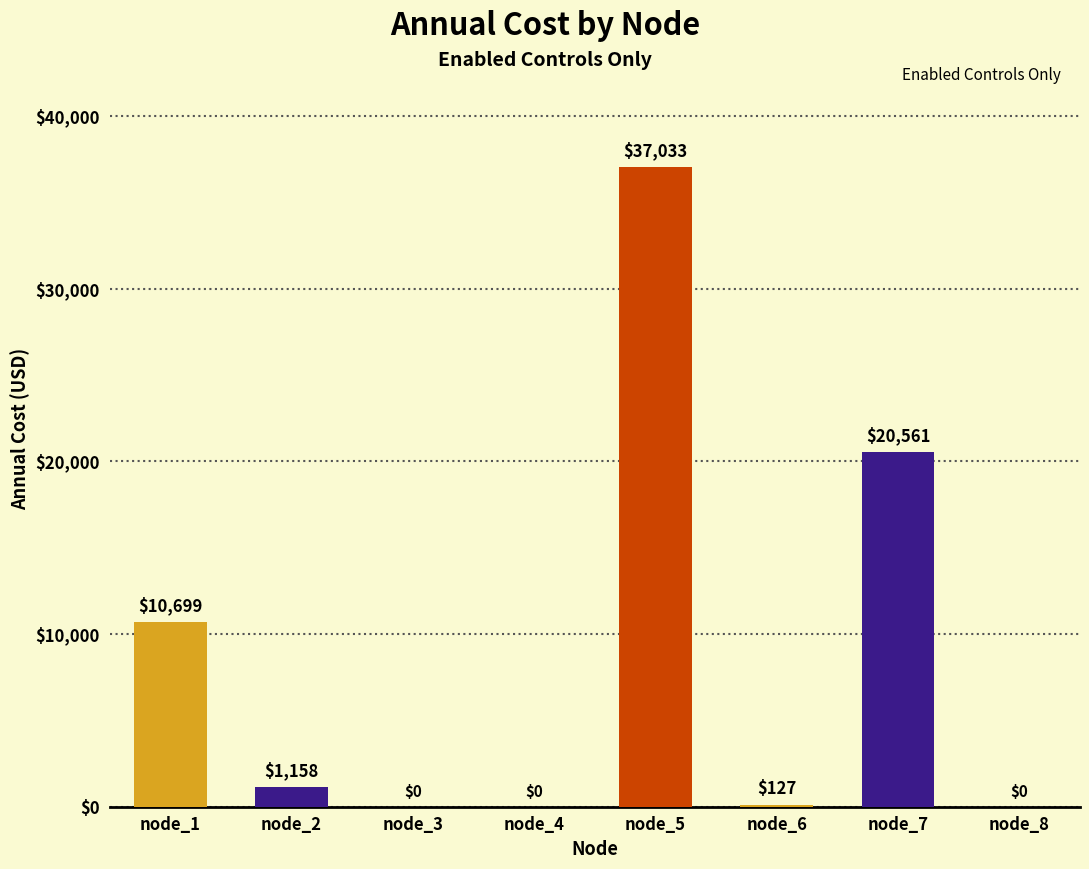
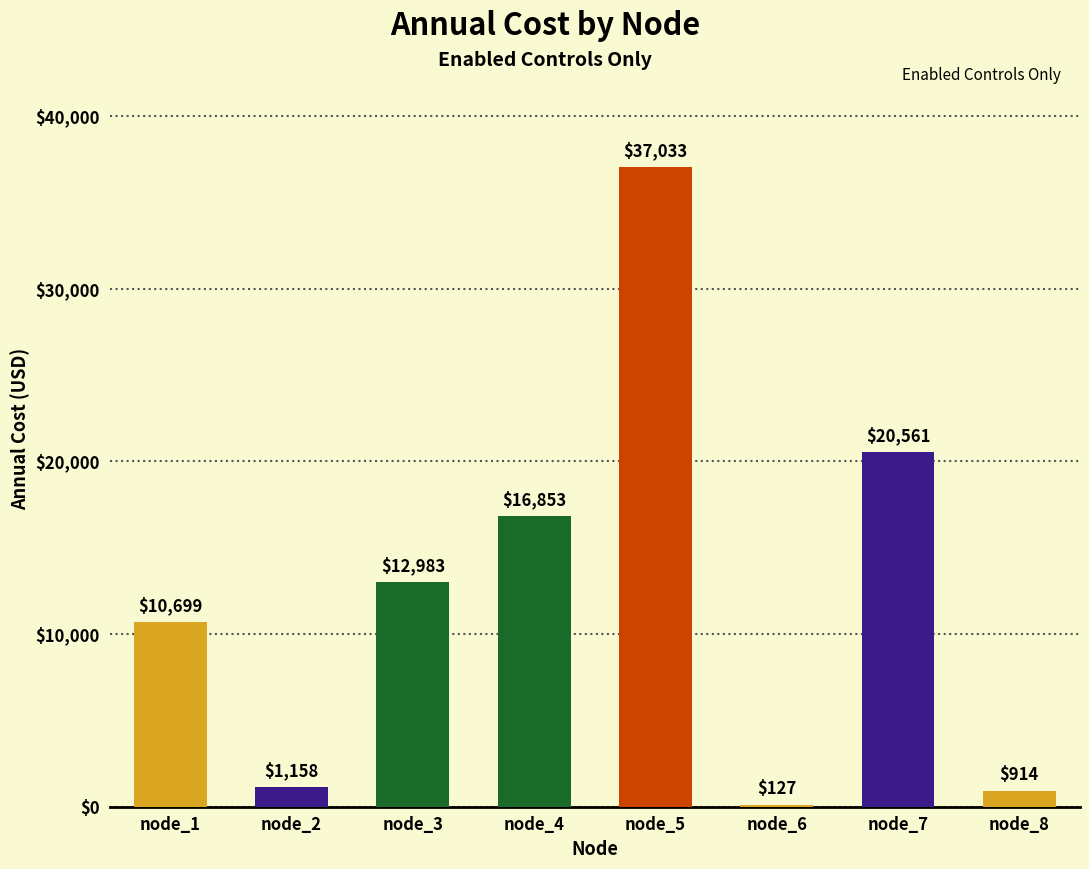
  {
    "node_1": "$10,699",
    "node_2": "$1,158",
-   "node_3": "$0",
-   "node_4": "$0",
+   "node_3": "$12,983",
+   "node_4": "$16,853",
    "node_5": "$37,033",
    "node_6": "$127",
    "node_7": "$20,561",
-   "node_8": "$0"
+   "node_8": "$914"
  }
